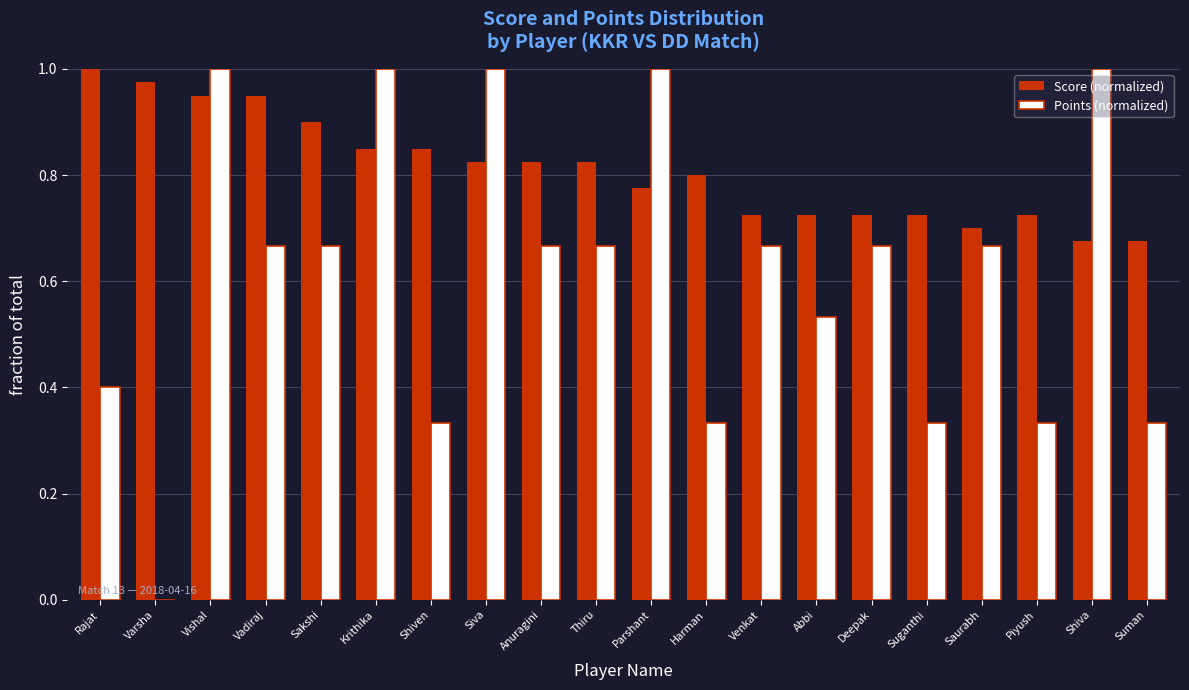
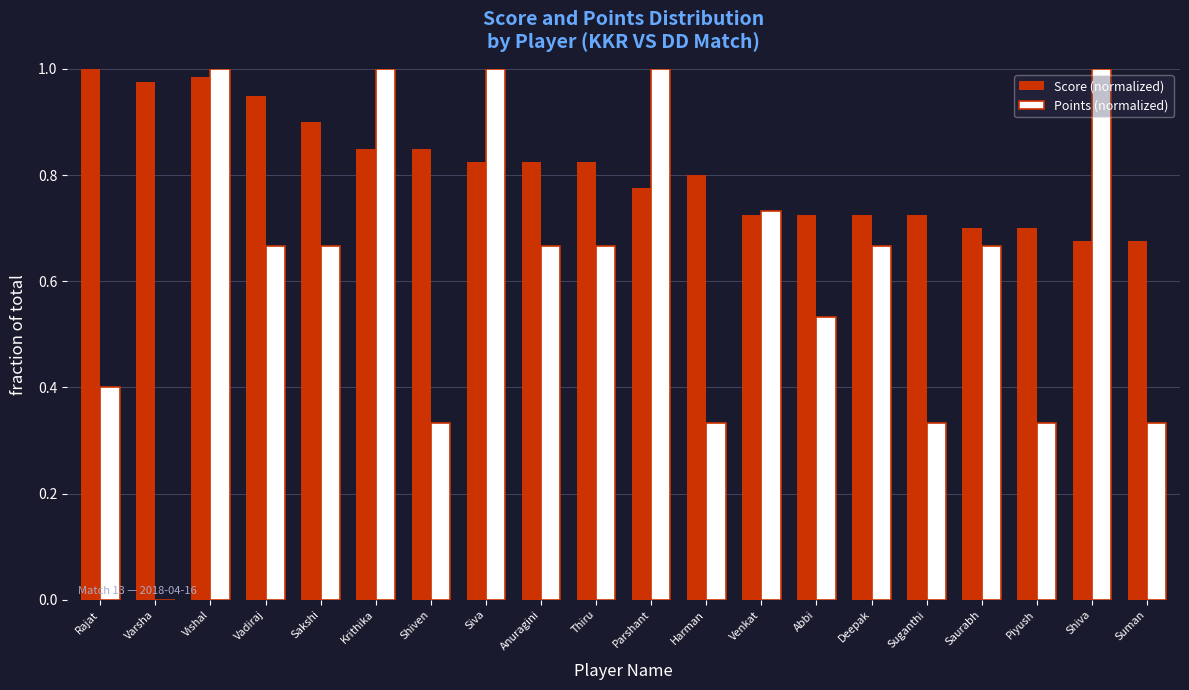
  {
    "Score (normalized)": {
      "Rajat": 1.00,
-     "Vishal": 0.95,
+     "Vishal": 0.99,
      "Vadiraj": 0.95,
      "Sakshi": 0.90,
      "Krithika": 0.85,
      "Shiven": 0.85,
      "Siva": 0.83,
      "Anuragini": 0.83,
      "Thiru": 0.83,
      "Parshant": 0.78,
      "Harman": 0.80,
      "Venkat": 0.73,
      "Abbi": 0.73,
      "Deepak": 0.73,
      "Suganthi": 0.73,
      "Saurabh": 0.70,
-     "Piyush": 0.73,
+     "Piyush": 0.70,
      "Shiva": 0.68,
      "Suman": 0.68
    },
    "Points (normalized)": {
      "Rajat": 0.40,
      "Varsha": 0.00,
      "Vishal": 1.00,
      "Vadiraj": 0.67,
      "Sakshi": 0.67,
      "Krithika": 1.00,
      "Shiven": 0.33,
      "Siva": 1.00,
      "Anuragini": 0.67,
      "Thiru": 0.67,
      "Parshant": 1.00,
      "Harman": 0.33,
-     "Venkat": 0.67,
+     "Venkat": 0.73,
      "Abbi": 0.53,
      "Deepak": 0.67,
      "Suganthi": 0.33,
      "Saurabh": 0.67,
      "Piyush": 0.33,
      "Shiva": 1.00,
      "Suman": 0.33
    }
  }
